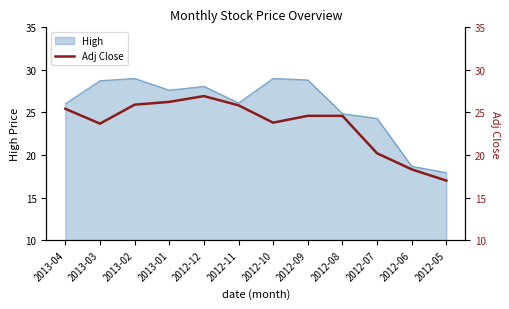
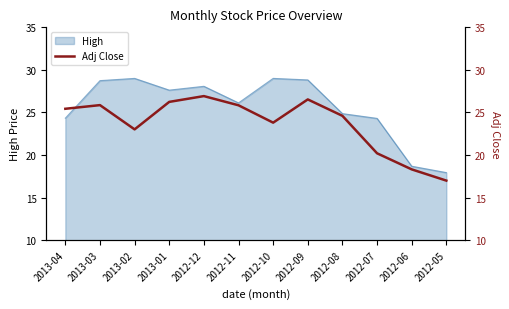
  {
    "High": {
-     "2013-04": 26,
+     "2013-04": 24,
      "2013-03": 29,
      "2013-02": 29,
      "2013-01": 28,
      "2012-12": 28,
      "2012-11": 26,
      "2012-10": 29,
      "2012-09": 29,
      "2012-08": 25,
      "2012-07": 24,
      "2012-06": 19,
      "2012-05": 18
    },
    "Adj Close": {
      "2013-04": 25,
-     "2013-03": 24,
-     "2013-02": 26,
+     "2013-03": 26,
+     "2013-02": 23,
      "2013-01": 26,
      "2012-12": 27,
      "2012-11": 26,
      "2012-10": 24,
-     "2012-09": 25,
+     "2012-09": 27,
      "2012-08": 25,
      "2012-07": 20,
      "2012-06": 18,
      "2012-05": 17
    }
  }
